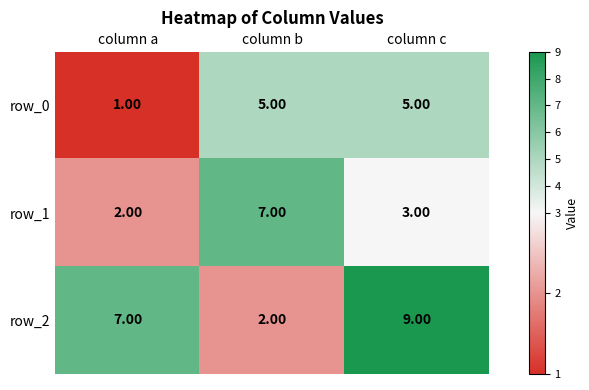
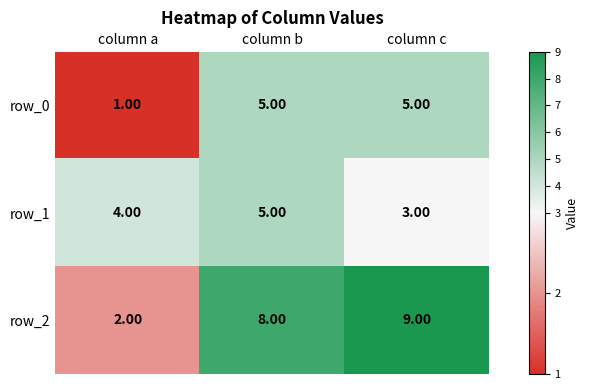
  {
    "row_0": {
      "column a": 1.00,
      "column b": 5.00,
      "column c": 5.00
    },
    "row_1": {
-     "column a": 2.00,
-     "column b": 7.00,
+     "column a": 4.00,
+     "column b": 5.00,
      "column c": 3.00
    },
    "row_2": {
-     "column a": 7.00,
-     "column b": 2.00,
+     "column a": 2.00,
+     "column b": 8.00,
      "column c": 9.00
    }
  }
